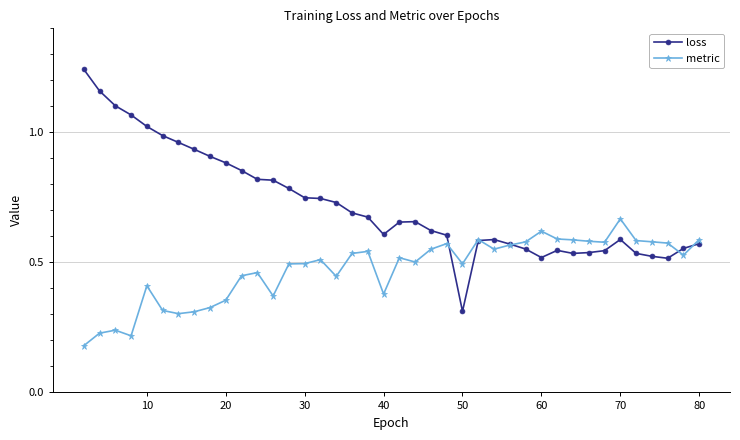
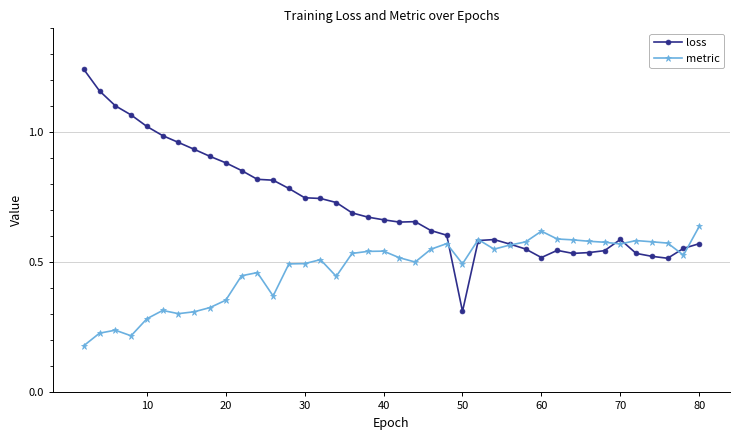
  {
    "loss": {
      "10": 1.02,
      "20": 0.88,
      "30": 0.75,
-     "40": 0.61,
+     "40": 0.66,
      "50": 0.31,
      "60": 0.52,
      "70": 0.59,
      "80": 0.57
    },
    "metric": {
-     "10": 0.41,
+     "10": 0.28,
      "20": 0.35,
      "30": 0.50,
-     "40": 0.38,
+     "40": 0.54,
      "50": 0.49,
      "60": 0.62,
-     "70": 0.67,
-     "80": 0.59
+     "70": 0.57,
+     "80": 0.64
    }
  }
